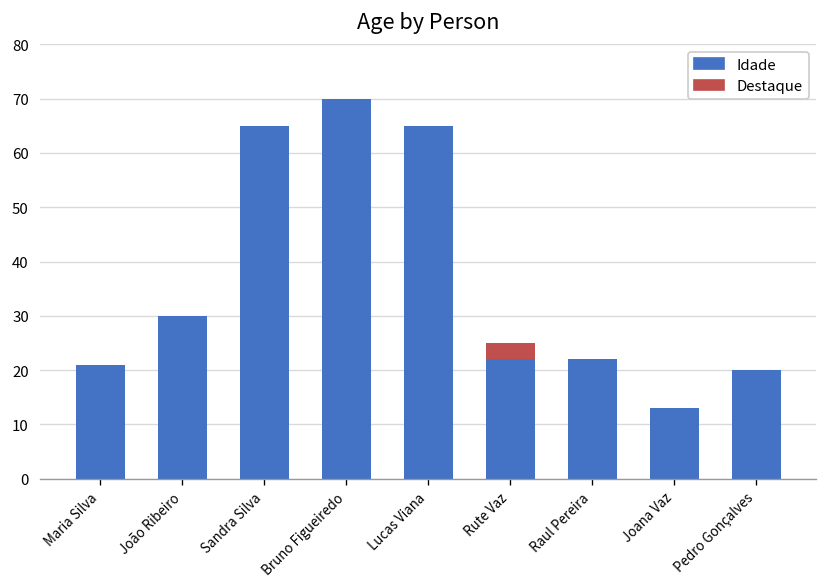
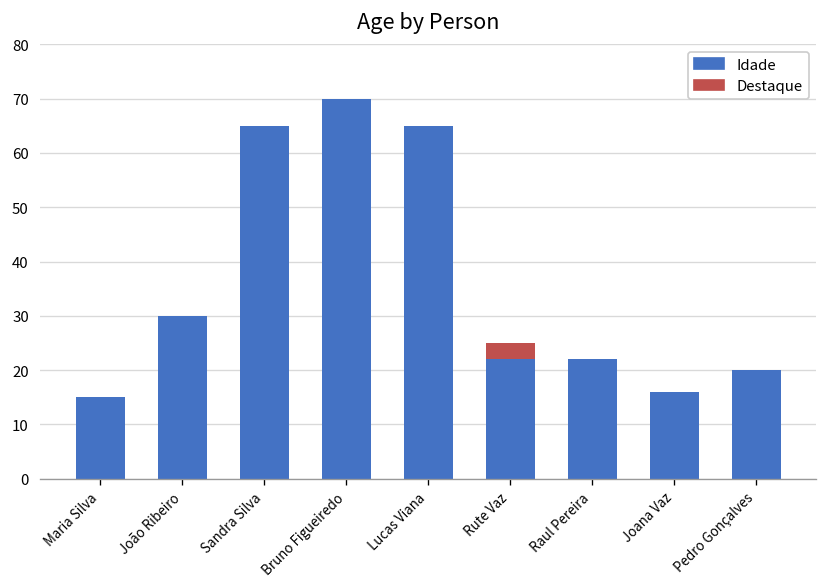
  {
    "Idade": {
-     "Maria Silva": 21,
+     "Maria Silva": 15,
      "João Ribeiro": 30,
      "Sandra Silva": 65,
      "Bruno Figueiredo": 70,
      "Lucas Viana": 65,
      "Rute Vaz": 25,
      "Raul Pereira": 22,
-     "Joana Vaz": 13,
+     "Joana Vaz": 16,
      "Pedro Gonçalves": 20
    },
    "Destaque": {
      "Rute Vaz": 25
    }
  }
